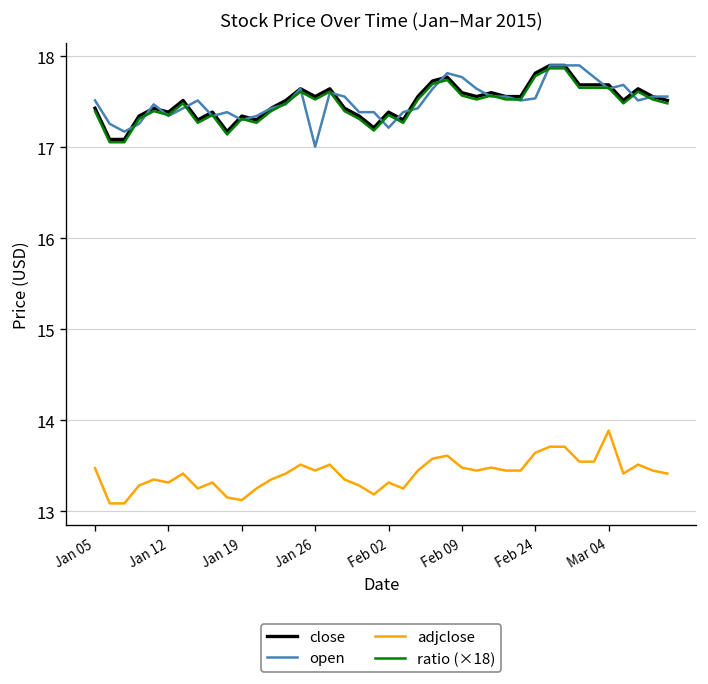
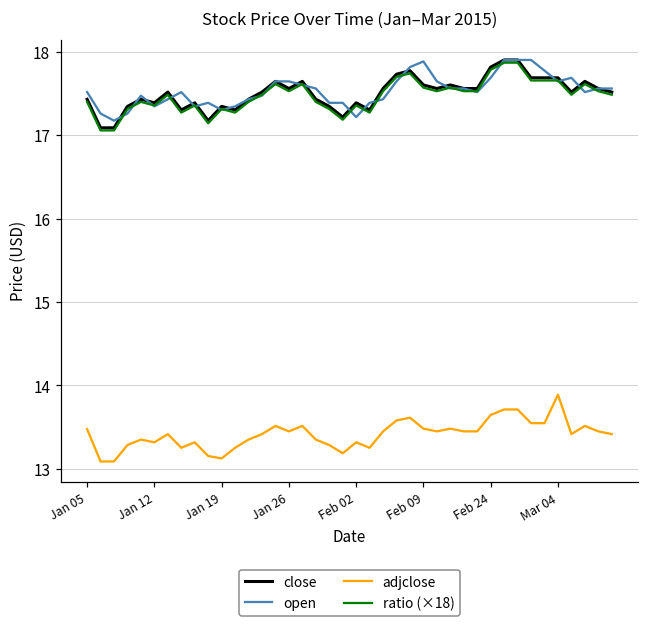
  {
    "open": {
      "Jan 05": 17.5,
-     "Jan 26": 17.0,
+     "Jan 26": 17.6,
      "Feb 02": 17.2,
-     "Feb 09": 17.8,
-     "Feb 24": 17.5
+     "Feb 09": 17.9,
+     "Feb 24": 17.7
    },
    "adjclose": {
      "Jan 05": 13.5,
      "Jan 12": 13.3,
      "Jan 19": 13.1,
      "Jan 26": 13.4,
      "Feb 02": 13.3,
      "Feb 09": 13.5,
      "Feb 24": 13.6,
      "Mar 04": 13.9
    }
  }
